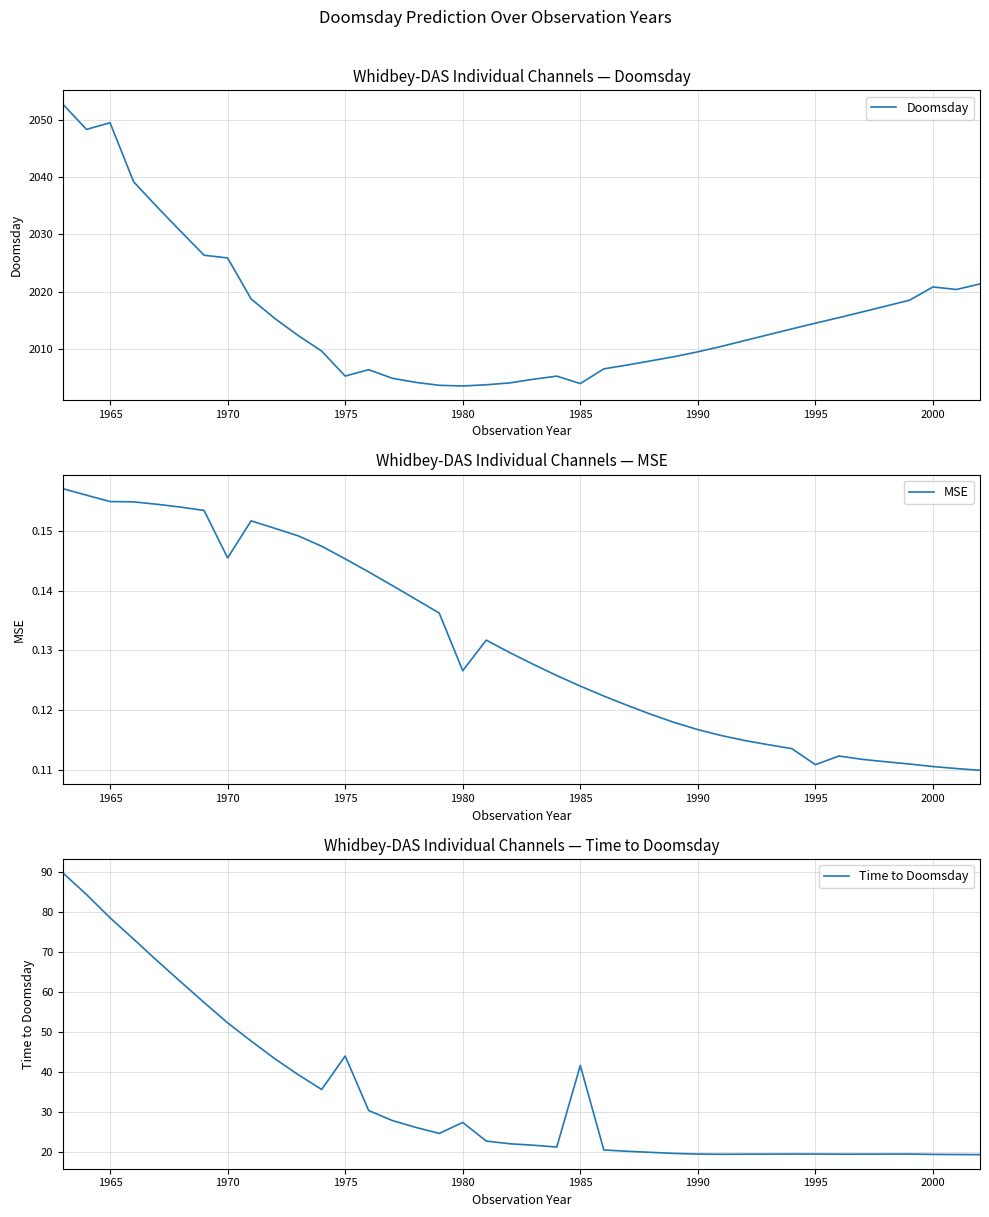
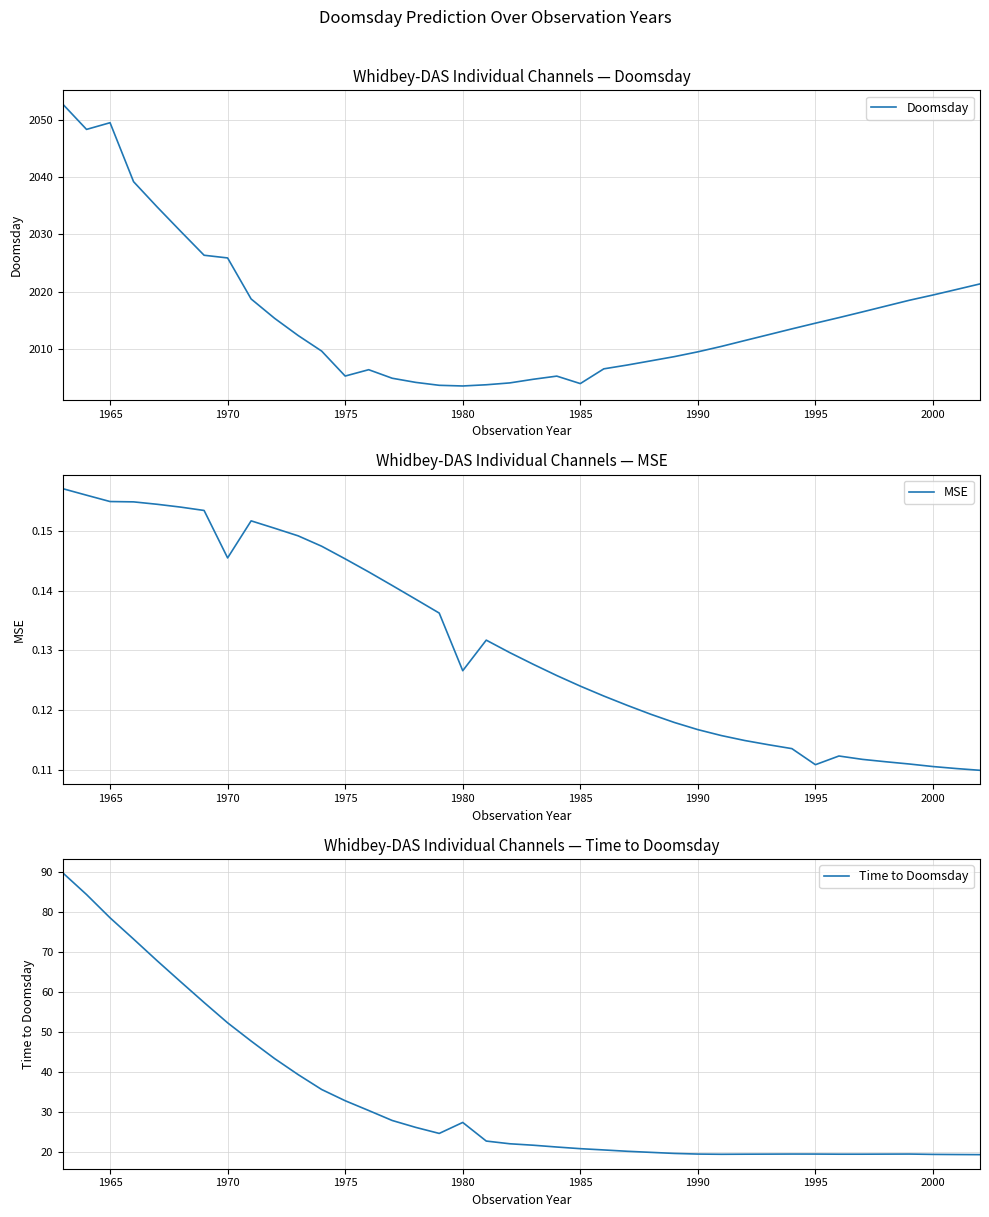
  {
    "Whidbey-DAS Individual Channels — Doomsday": {
      "1965": 2049,
      "1970": 2026,
      "1975": 2005,
      "1980": 2004,
      "1985": 2004,
      "1990": 2009,
      "1995": 2014,
-     "2000": 2021
+     "2000": 2019
    },
    "Whidbey-DAS Individual Channels — MSE": {
      "1965": 0.155,
      "1970": 0.145,
      "1975": 0.145,
      "1980": 0.127,
      "1985": 0.124,
      "1990": 0.117,
      "1995": 0.111,
      "2000": 0.111
    },
    "Whidbey-DAS Individual Channels — Time to Doomsday": {
      "1965": 78,
      "1970": 52,
-     "1975": 44,
+     "1975": 33,
      "1980": 27,
-     "1985": 42,
+     "1985": 21,
      "1990": 19,
      "1995": 19,
      "2000": 19
    }
  }
